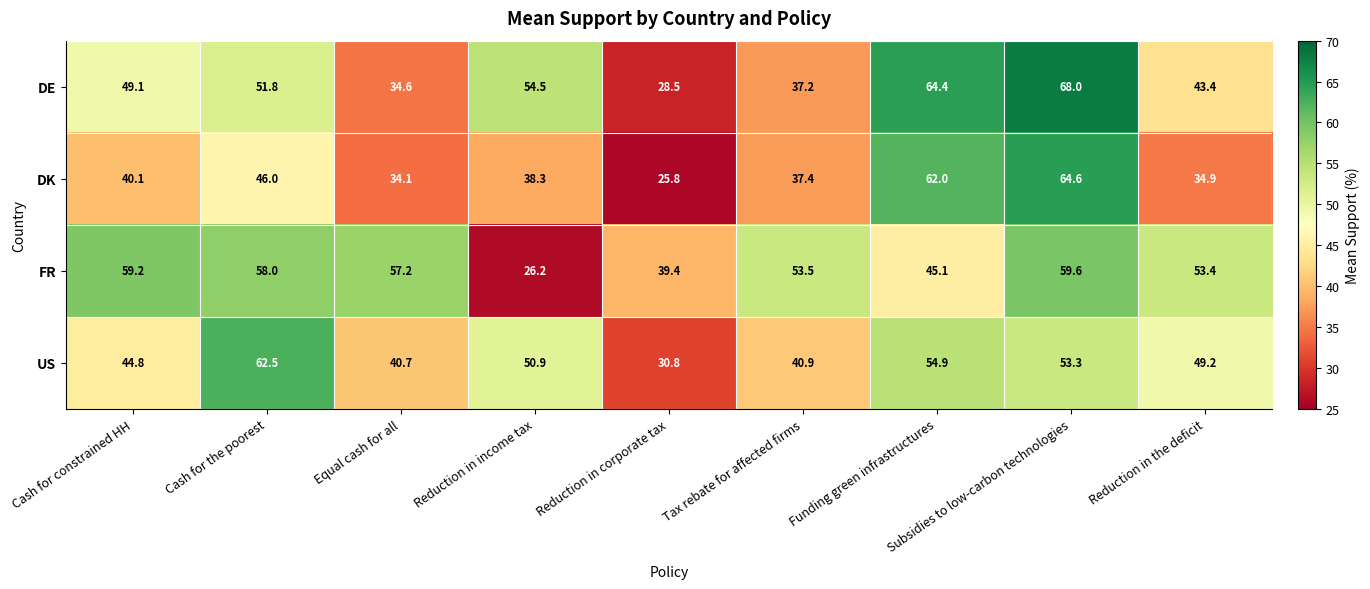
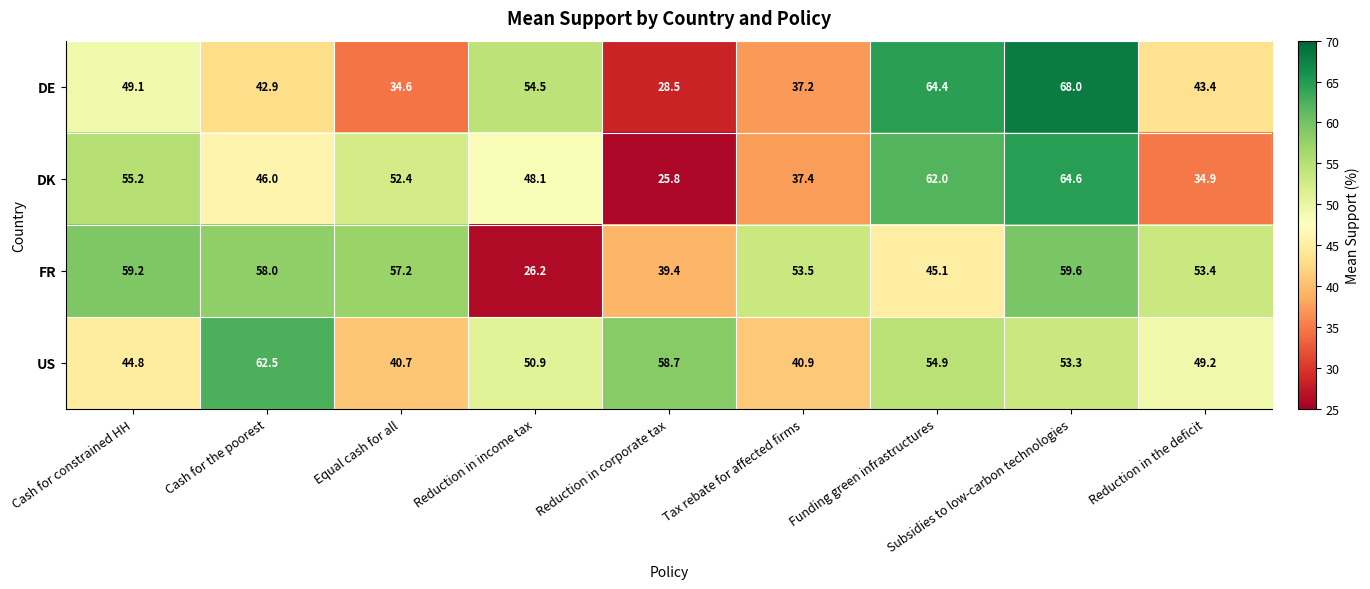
  {
    "DE": {
      "Cash for constrained HH": 49.1,
-     "Cash for the poorest": 51.8,
+     "Cash for the poorest": 42.9,
      "Equal cash for all": 34.6,
      "Reduction in income tax": 54.5,
      "Reduction in corporate tax": 28.5,
      "Tax rebate for affected firms": 37.2,
      "Funding green infrastructures": 64.4,
      "Subsidies to low-carbon technologies": 68.0,
      "Reduction in the deficit": 43.4
    },
    "DK": {
-     "Cash for constrained HH": 40.1,
+     "Cash for constrained HH": 55.2,
      "Cash for the poorest": 46.0,
-     "Equal cash for all": 34.1,
-     "Reduction in income tax": 38.3,
+     "Equal cash for all": 52.4,
+     "Reduction in income tax": 48.1,
      "Reduction in corporate tax": 25.8,
      "Tax rebate for affected firms": 37.4,
      "Funding green infrastructures": 62.0,
      "Subsidies to low-carbon technologies": 64.6,
      "Reduction in the deficit": 34.9
    },
    "FR": {
      "Cash for constrained HH": 59.2,
      "Cash for the poorest": 58.0,
      "Equal cash for all": 57.2,
      "Reduction in income tax": 26.2,
      "Reduction in corporate tax": 39.4,
      "Tax rebate for affected firms": 53.5,
      "Funding green infrastructures": 45.1,
      "Subsidies to low-carbon technologies": 59.6,
      "Reduction in the deficit": 53.4
    },
    "US": {
      "Cash for constrained HH": 44.8,
      "Cash for the poorest": 62.5,
      "Equal cash for all": 40.7,
      "Reduction in income tax": 50.9,
-     "Reduction in corporate tax": 30.8,
+     "Reduction in corporate tax": 58.7,
      "Tax rebate for affected firms": 40.9,
      "Funding green infrastructures": 54.9,
      "Subsidies to low-carbon technologies": 53.3,
      "Reduction in the deficit": 49.2
    }
  }
